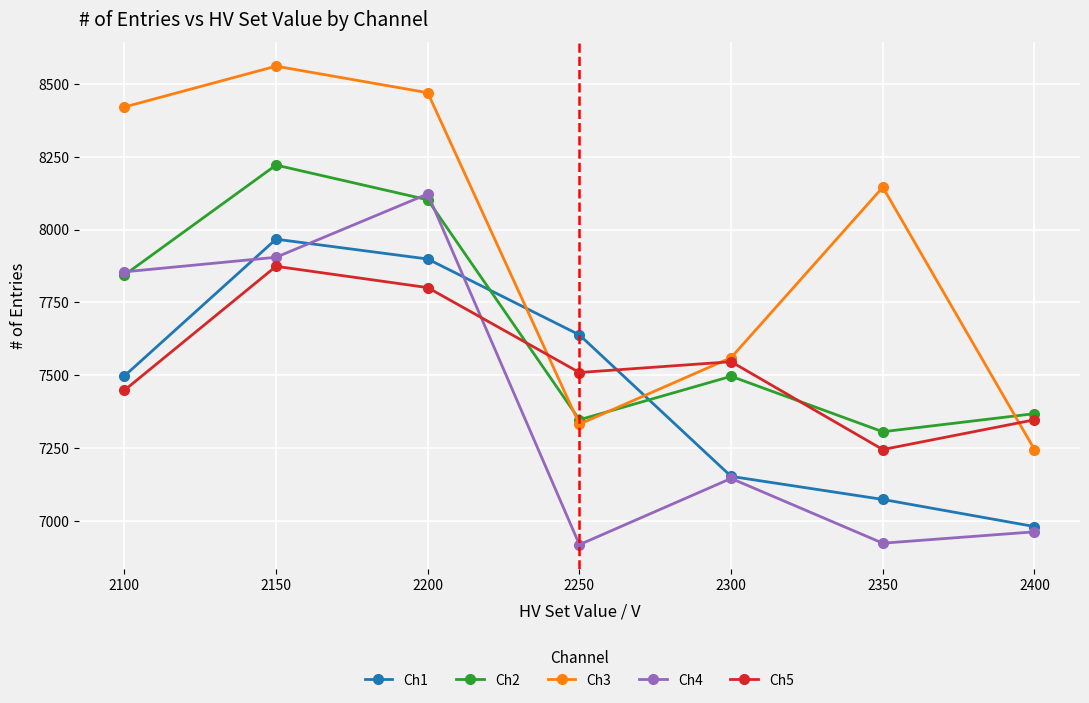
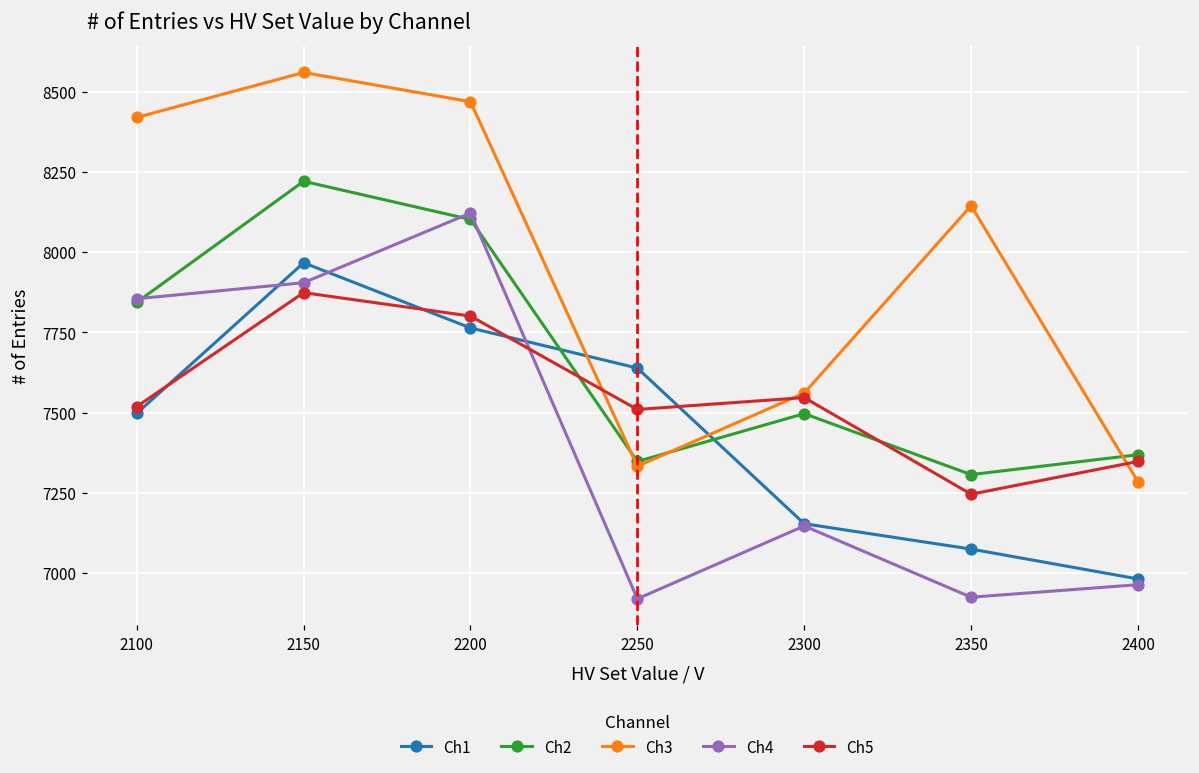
  {
    "Ch1": {
      "2100": 7500,
      "2150": 7970,
-     "2200": 7900,
+     "2200": 7760,
      "2250": 7640,
      "2350": 7080,
      "2400": 6980
    },
    "Ch2": {
      "2100": 7840,
      "2150": 8220,
      "2200": 8100,
      "2250": 7350,
      "2300": 7500,
      "2350": 7310,
      "2400": 7370
    },
    "Ch3": {
      "2100": 8420,
      "2150": 8560,
      "2200": 8470,
      "2250": 7330,
      "2300": 7560,
      "2350": 8150,
-     "2400": 7250
+     "2400": 7290
    },
    "Ch4": {
      "2100": 7860,
      "2150": 7910,
      "2200": 8120,
      "2250": 6920,
      "2350": 6930,
      "2400": 6960
    },
    "Ch5": {
-     "2100": 7450,
+     "2100": 7520,
      "2150": 7870,
      "2200": 7800,
      "2250": 7510,
      "2300": 7550,
      "2350": 7250,
      "2400": 7350
    }
  }
